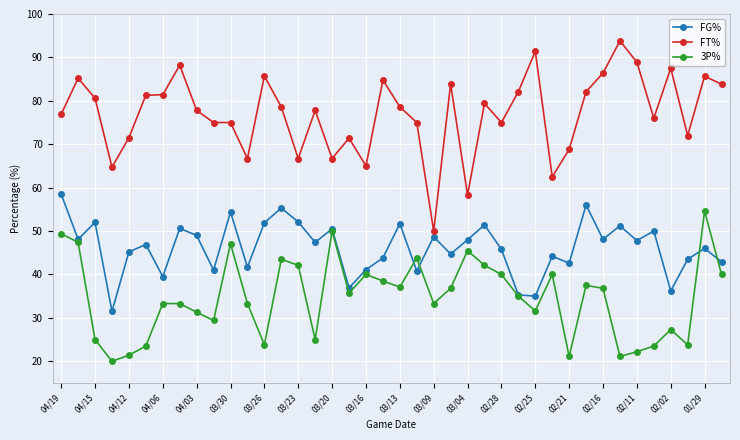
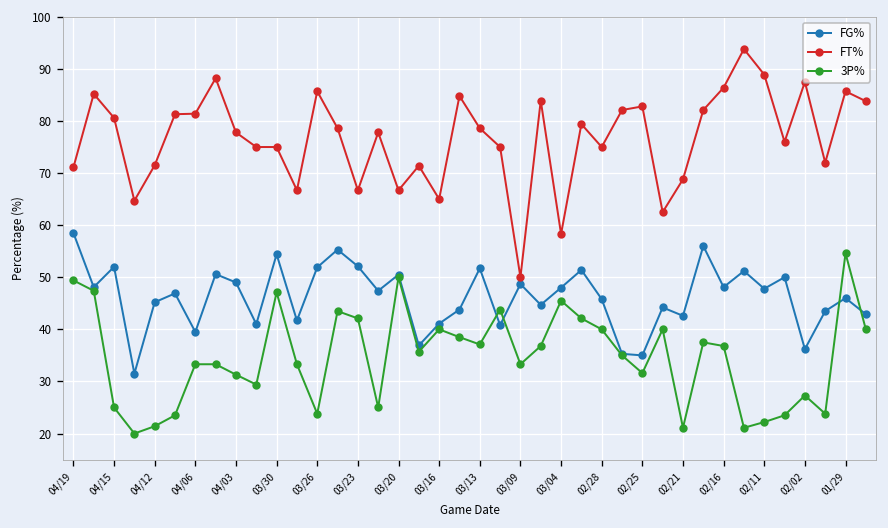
  {
    "FG%": {
      "04/19": 59,
      "04/15": 52,
      "04/12": 45,
      "04/06": 40,
      "04/03": 49,
      "03/30": 54,
      "03/26": 52,
      "03/23": 52,
      "03/16": 41,
      "03/13": 52,
      "03/09": 49,
      "03/04": 48,
      "02/28": 46,
      "02/25": 35,
      "02/21": 43,
      "02/16": 48,
      "02/11": 48,
      "02/02": 36,
      "01/29": 46
    },
    "FT%": {
-     "04/19": 77,
+     "04/19": 71,
      "04/15": 81,
      "04/12": 72,
      "04/06": 81,
      "04/03": 78,
      "03/30": 75,
      "03/26": 86,
      "03/23": 67,
      "03/20": 67,
      "03/16": 65,
      "03/13": 79,
      "03/09": 50,
      "03/04": 58,
      "02/28": 75,
-     "02/25": 91,
+     "02/25": 83,
      "02/21": 69,
      "02/16": 86,
      "02/11": 89,
      "02/02": 88,
      "01/29": 86
    },
    "3P%": {
      "04/19": 49,
      "04/15": 25,
      "04/12": 21,
      "04/06": 33,
      "04/03": 31,
      "03/30": 47,
      "03/26": 24,
      "03/23": 42,
      "03/16": 40,
      "03/13": 37,
      "03/09": 33,
      "03/04": 46,
      "02/28": 40,
      "02/25": 32,
      "02/21": 21,
      "02/16": 37,
      "02/11": 22,
      "02/02": 27,
      "01/29": 55
    }
  }
